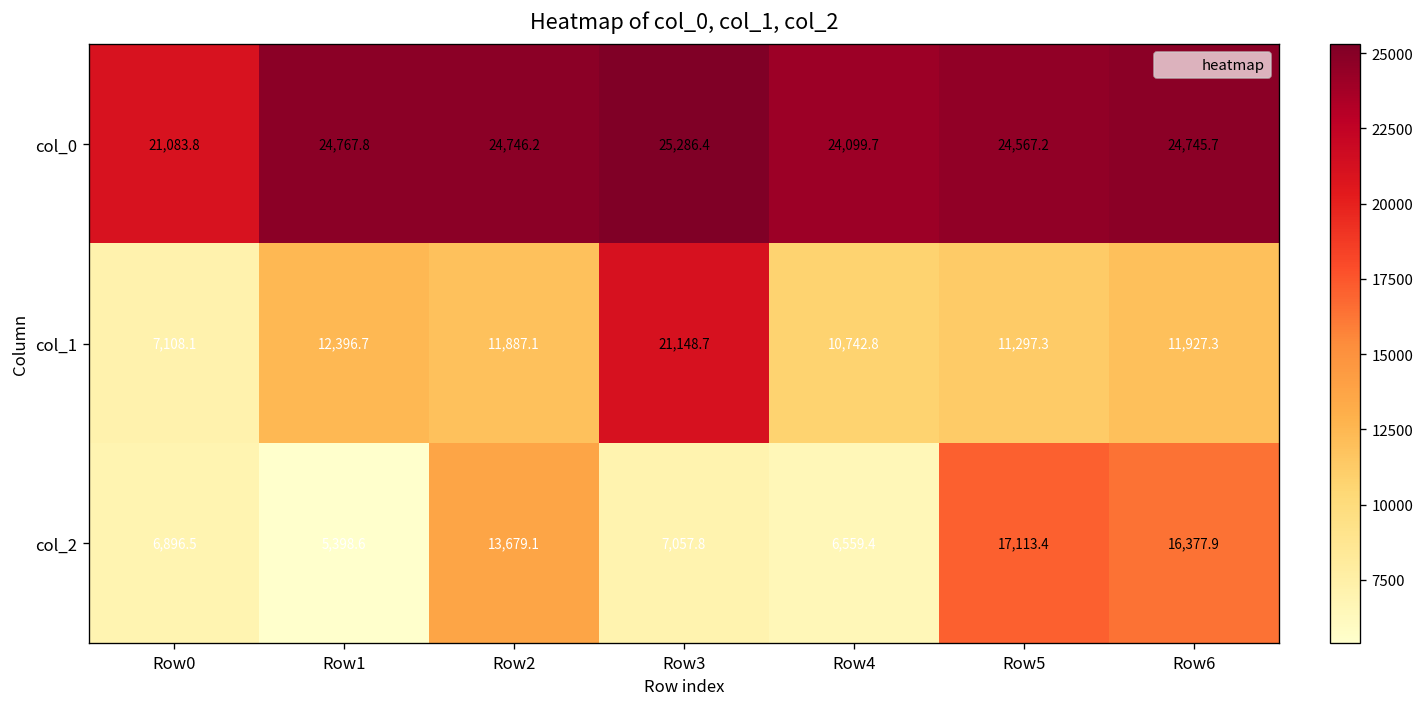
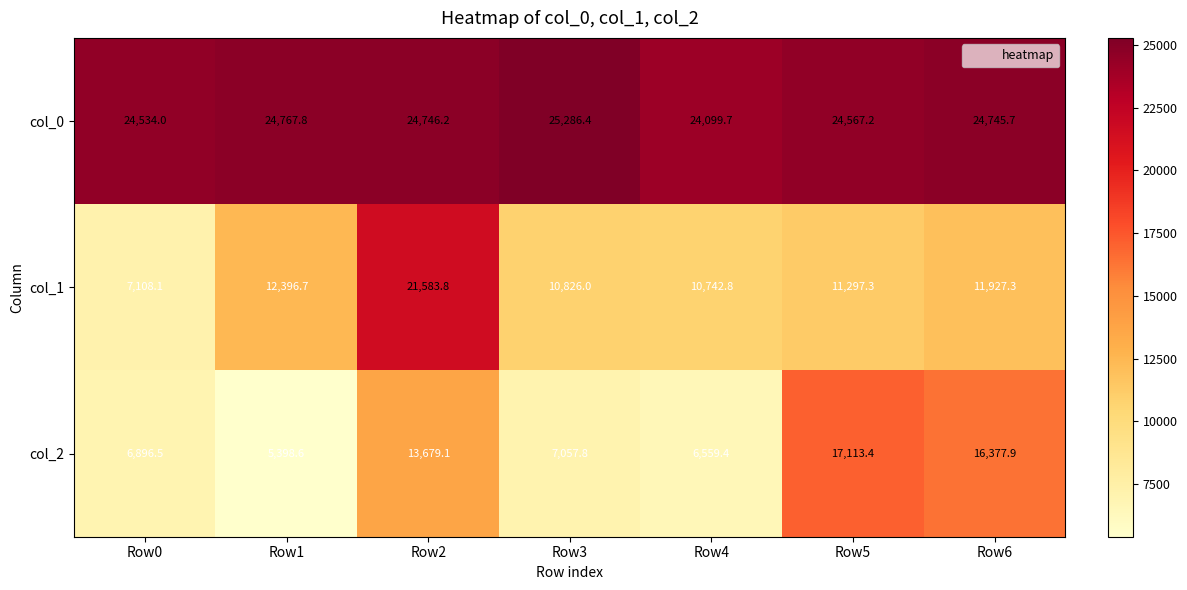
  {
    "col_0": {
-     "Row0": "21,083.8",
+     "Row0": "24,534.0",
      "Row1": "24,767.8",
      "Row2": "24,746.2",
      "Row3": "25,286.4",
      "Row4": "24,099.7",
      "Row5": "24,567.2",
      "Row6": "24,745.7"
    },
    "col_1": {
      "Row0": "7,108.1",
      "Row1": "12,396.7",
-     "Row2": "11,887.1",
-     "Row3": "21,148.7",
+     "Row2": "21,583.8",
+     "Row3": "10,826.0",
      "Row4": "10,742.8",
      "Row5": "11,297.3",
      "Row6": "11,927.3"
    },
    "col_2": {
      "Row0": "6,896.5",
      "Row1": "5,398.6",
      "Row2": "13,679.1",
      "Row3": "7,057.8",
      "Row4": "6,559.4",
      "Row5": "17,113.4",
      "Row6": "16,377.9"
    }
  }
